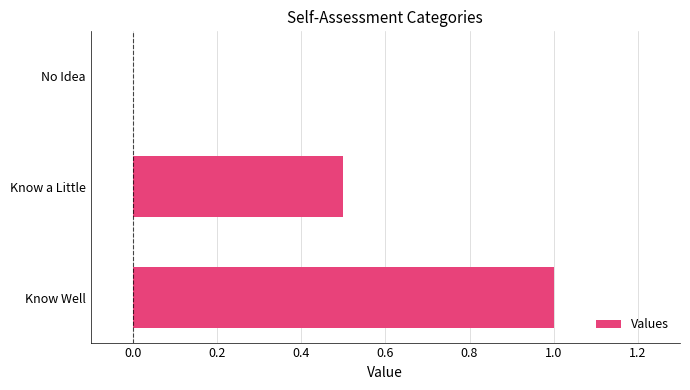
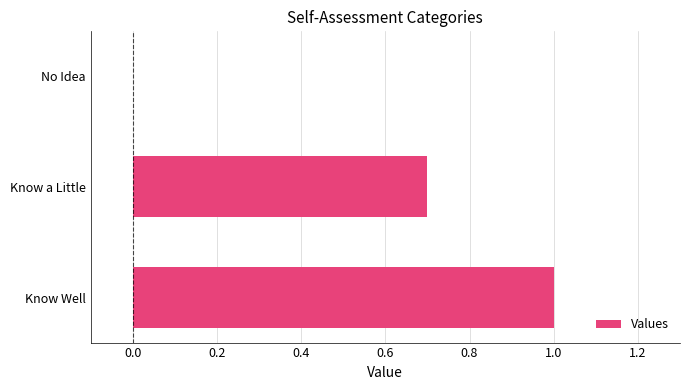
  {
    "No Idea": 0.0,
-   "Know a Little": 0.5,
+   "Know a Little": 0.7,
    "Know Well": 1.0
  }
